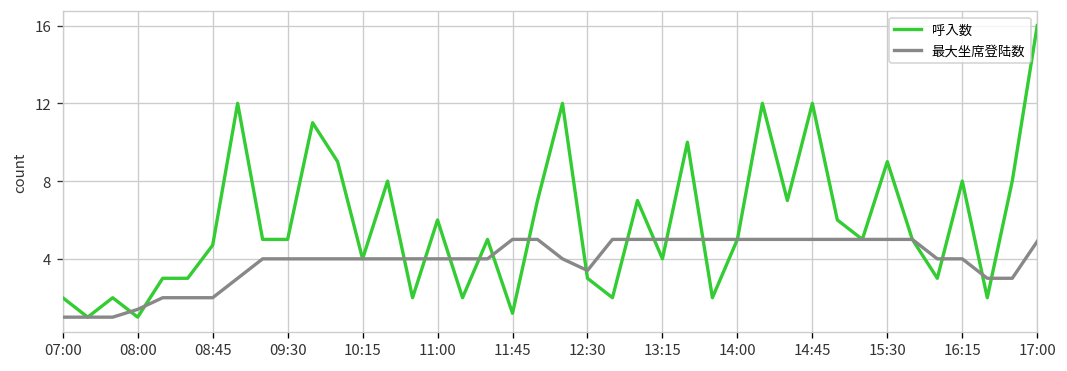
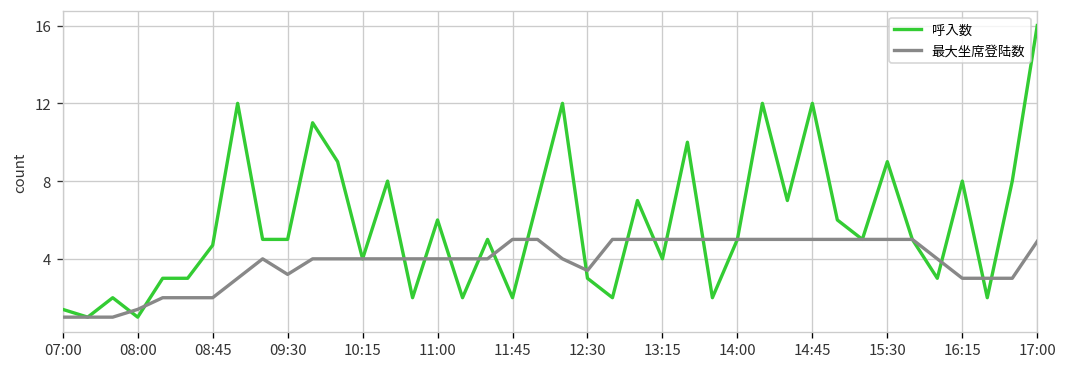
  {
    "呼入数": {
-     "07:00": 2.0,
+     "07:00": 1.4,
      "08:00": 1.0,
      "08:45": 4.7,
      "09:30": 5.0,
      "11:00": 6.0,
-     "11:45": 1.2,
+     "11:45": 2.0,
      "12:30": 3.0,
      "13:15": 4.0,
      "14:45": 12.0,
      "15:30": 9.0,
      "16:15": 8.0,
      "17:00": 16.0
    },
    "最大坐席登陆数": {
      "07:00": 1.0,
      "08:00": 1.4,
      "08:45": 2.0,
-     "09:30": 4.0,
+     "09:30": 3.2,
      "11:00": 4.0,
      "11:45": 5.0,
      "12:30": 3.4,
      "13:15": 5.0,
      "14:45": 5.0,
      "15:30": 5.0,
-     "16:15": 4,
+     "16:15": 3,
      "17:00": 4.9
    }
  }
